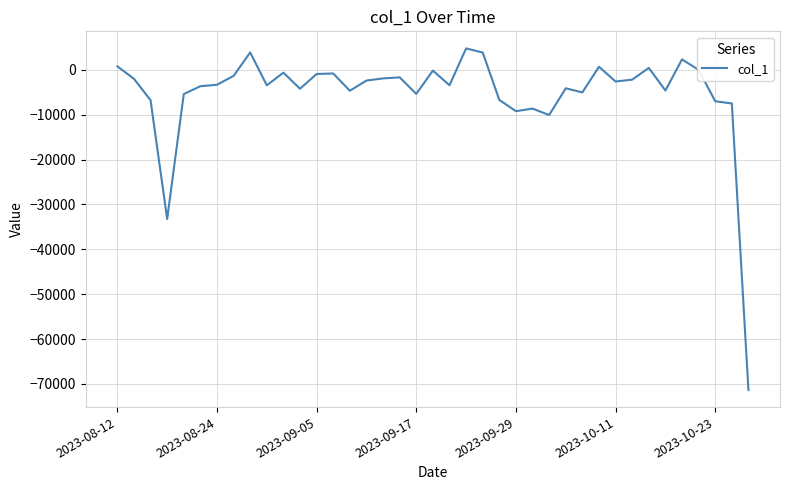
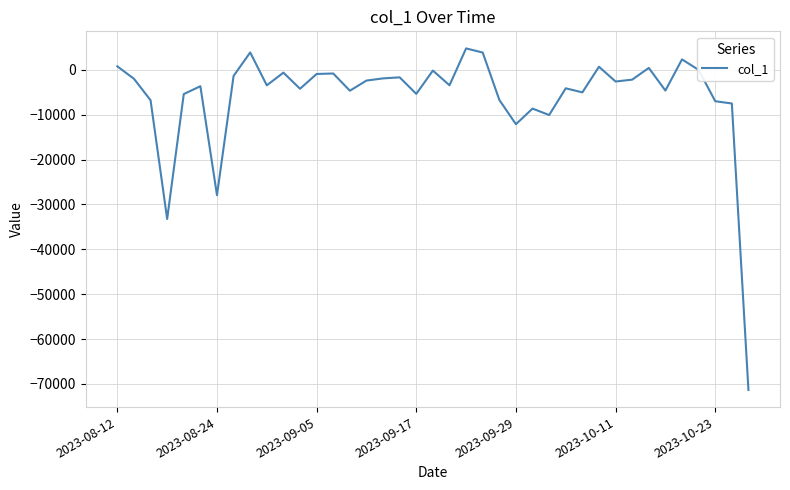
  {
    "2023-08-12": 1000,
-   "2023-08-24": -3000,
+   "2023-08-24": -28000,
    "2023-09-05": -1000,
    "2023-09-17": -5000,
-   "2023-09-29": -9000,
+   "2023-09-29": -12000,
    "2023-10-11": -3000,
    "2023-10-23": -7000
  }
